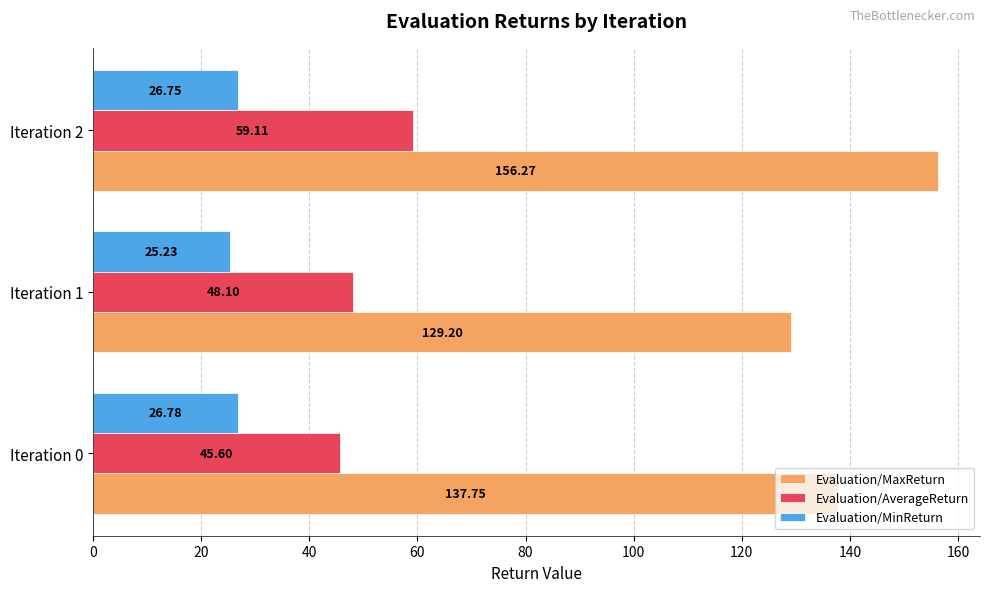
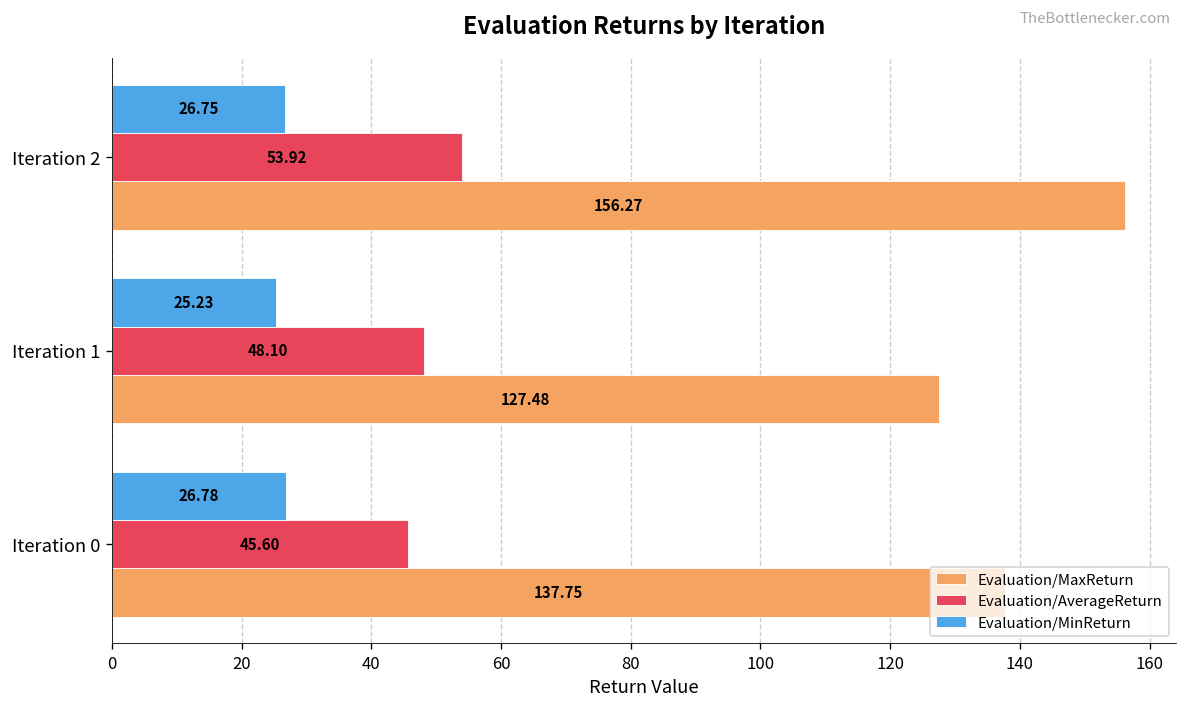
  {
    "Evaluation/MaxReturn": {
      "Iteration 2": 156.27,
-     "Iteration 1": 129.20
+     "Iteration 1": 127.48
    },
    "Evaluation/AverageReturn": {
-     "Iteration 2": 59.11,
+     "Iteration 2": 53.92,
      "Iteration 1": 48.10,
      "Iteration 0": 45.60
    },
    "Evaluation/MinReturn": {
      "Iteration 2": 26.75,
      "Iteration 1": 25.23,
      "Iteration 0": 26.78
    }
  }
